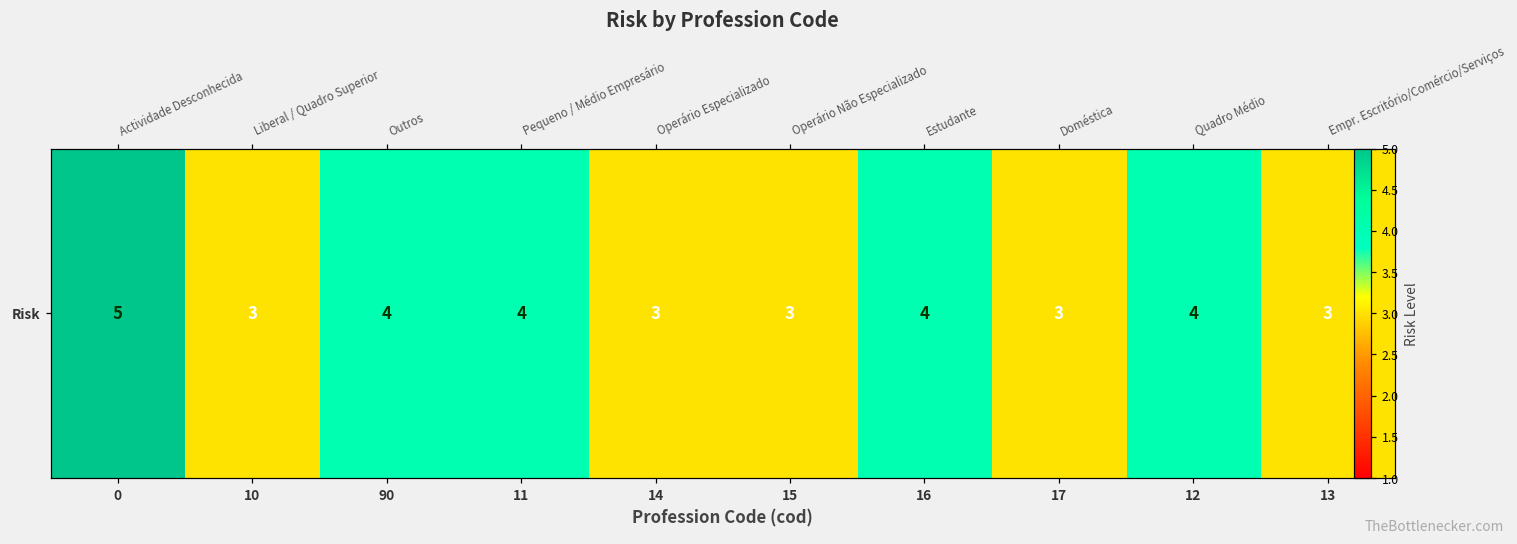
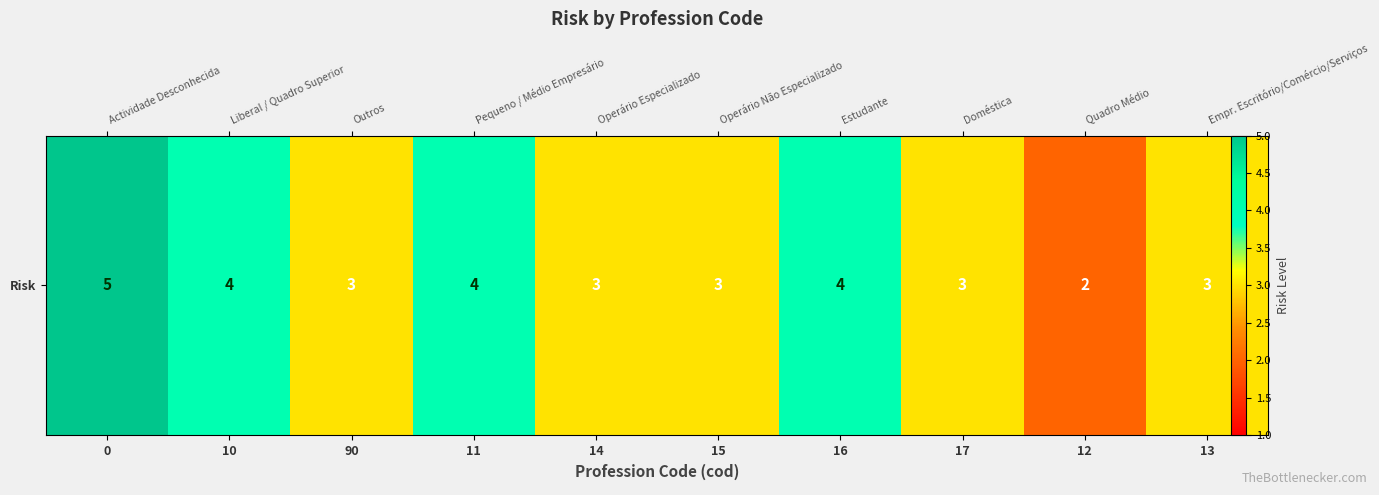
  {
    "Risk": {
      "0": 5,
-     "10": 3,
-     "90": 4,
+     "10": 4,
+     "90": 3,
      "11": 4,
      "14": 3,
      "15": 3,
      "16": 4,
      "17": 3,
-     "12": 4,
+     "12": 2,
      "13": 3
    }
  }
